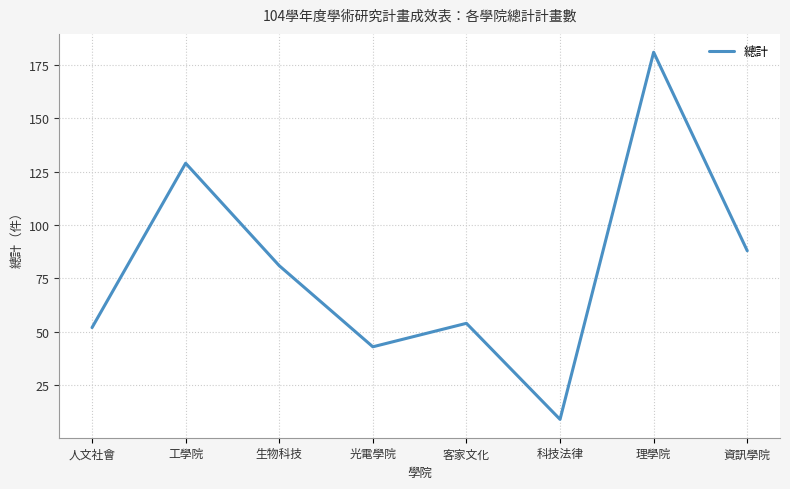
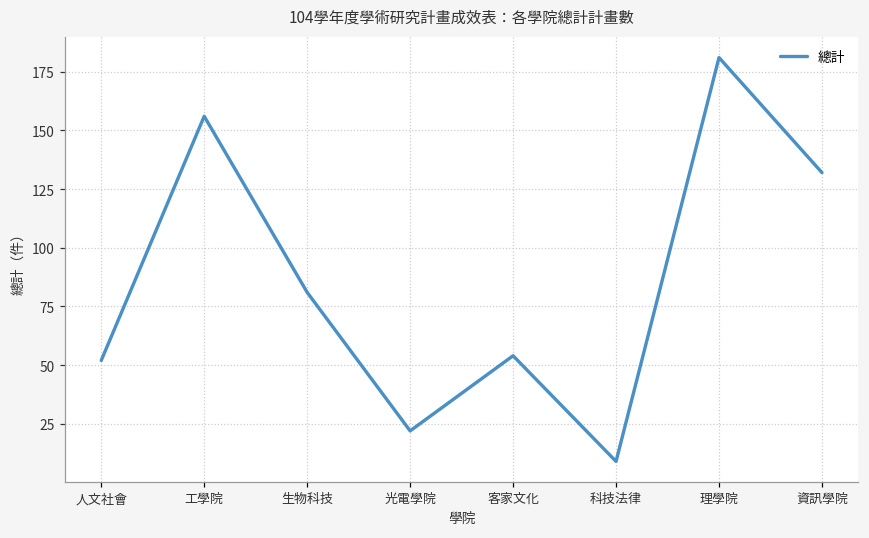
  {
    "人文社會": 52,
-   "工學院": 129,
+   "工學院": 156,
    "生物科技": 81,
-   "光電學院": 43,
+   "光電學院": 22,
    "客家文化": 54,
    "科技法律": 9,
    "理學院": 181,
-   "資訊學院": 88
+   "資訊學院": 132
  }
